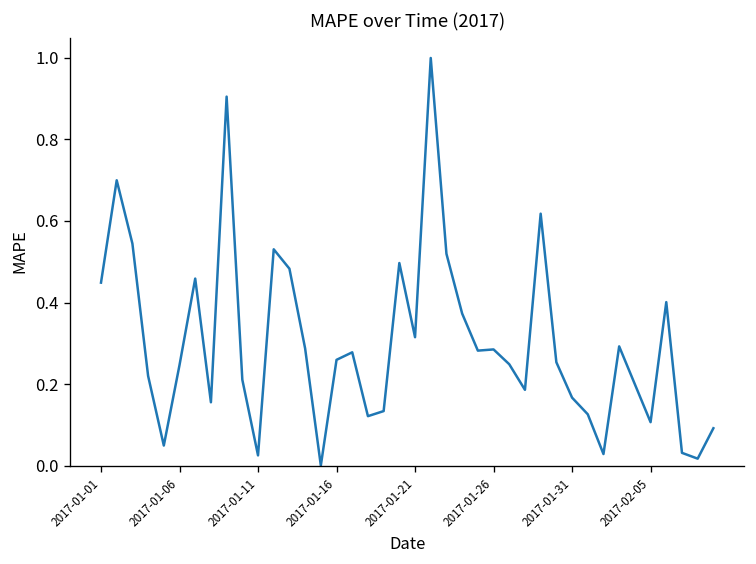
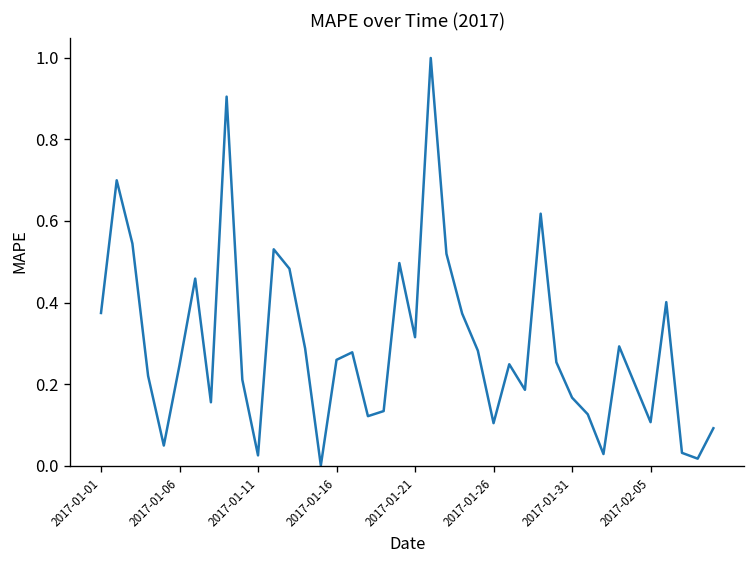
  {
-   "2017-01-01": 0.45,
+   "2017-01-01": 0.37,
    "2017-01-06": 0.25,
    "2017-01-11": 0.02,
    "2017-01-16": 0.26,
    "2017-01-21": 0.31,
-   "2017-01-26": 0.28,
+   "2017-01-26": 0.10,
    "2017-01-31": 0.17,
    "2017-02-05": 0.11
  }
